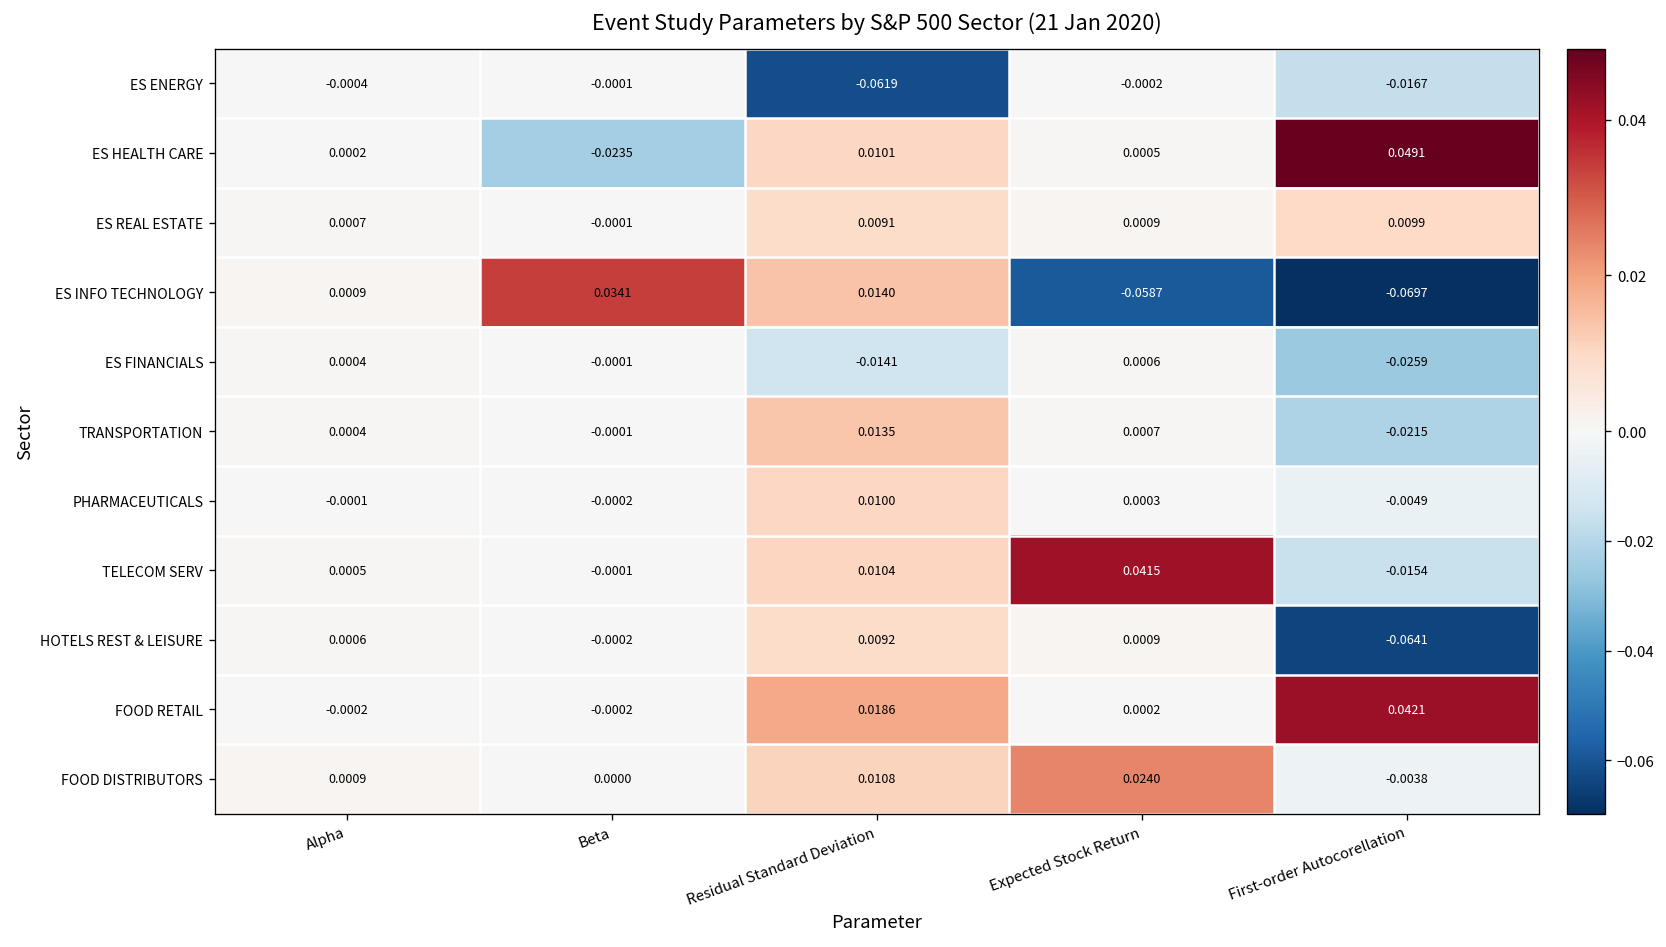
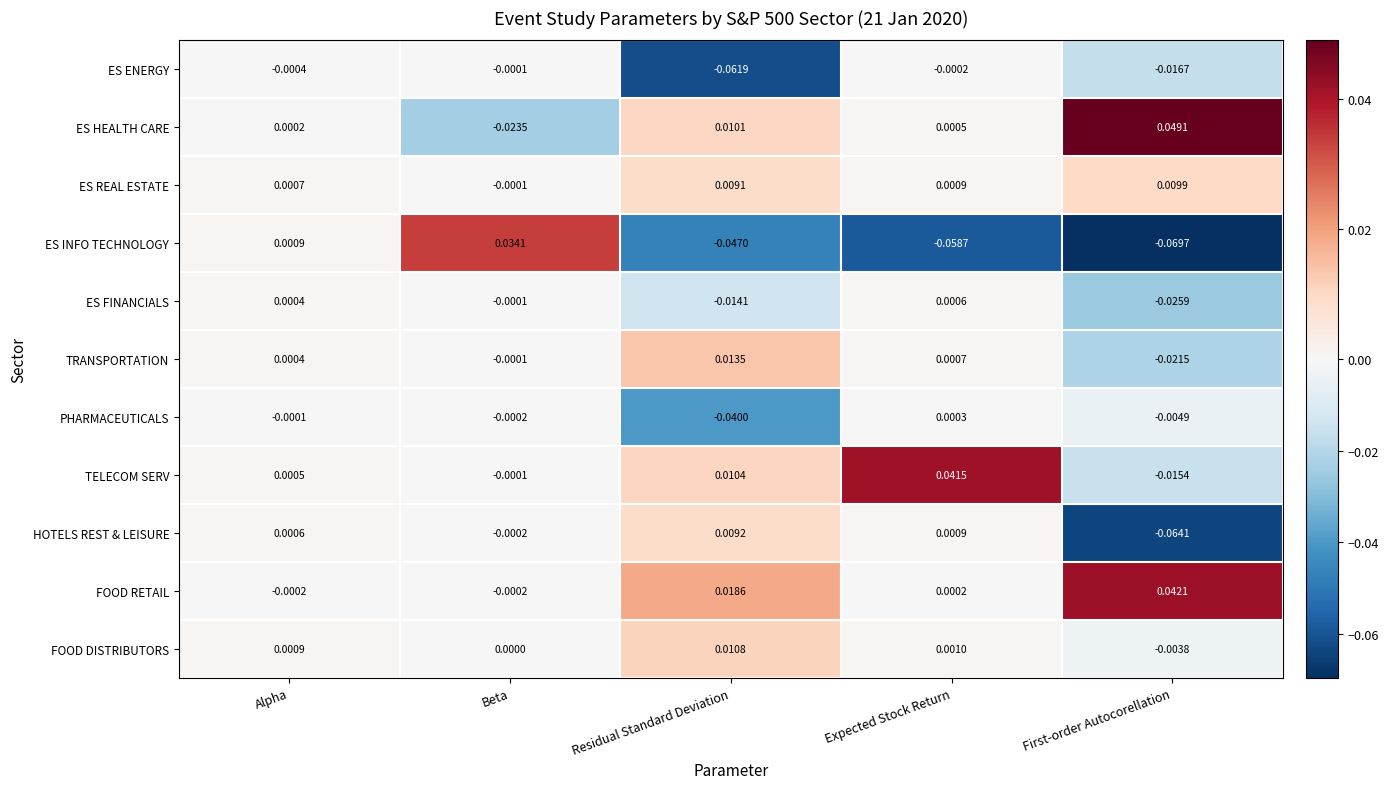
  {
    "ES ENERGY": {
      "Alpha": -0.0004,
      "Beta": -0.0001,
      "Residual Standard Deviation": -0.0619,
      "Expected Stock Return": -0.0002,
      "First-order Autocorellation": -0.0167
    },
    "ES HEALTH CARE": {
      "Alpha": 0.0002,
      "Beta": -0.0235,
      "Residual Standard Deviation": 0.0101,
      "Expected Stock Return": 0.0005,
      "First-order Autocorellation": 0.0491
    },
    "ES REAL ESTATE": {
      "Alpha": 0.0007,
      "Beta": -0.0001,
      "Residual Standard Deviation": 0.0091,
      "Expected Stock Return": 0.0009,
      "First-order Autocorellation": 0.0099
    },
    "ES INFO TECHNOLOGY": {
      "Alpha": 0.0009,
      "Beta": 0.0341,
-     "Residual Standard Deviation": 0.0140,
+     "Residual Standard Deviation": -0.0470,
      "Expected Stock Return": -0.0587,
      "First-order Autocorellation": -0.0697
    },
    "ES FINANCIALS": {
      "Alpha": 0.0004,
      "Beta": -0.0001,
      "Residual Standard Deviation": -0.0141,
      "Expected Stock Return": 0.0006,
      "First-order Autocorellation": -0.0259
    },
    "TRANSPORTATION": {
      "Alpha": 0.0004,
      "Beta": -0.0001,
      "Residual Standard Deviation": 0.0135,
      "Expected Stock Return": 0.0007,
      "First-order Autocorellation": -0.0215
    },
    "PHARMACEUTICALS": {
      "Alpha": -0.0001,
      "Beta": -0.0002,
-     "Residual Standard Deviation": 0.0100,
+     "Residual Standard Deviation": -0.0400,
      "Expected Stock Return": 0.0003,
      "First-order Autocorellation": -0.0049
    },
    "TELECOM SERV": {
      "Alpha": 0.0005,
      "Beta": -0.0001,
      "Residual Standard Deviation": 0.0104,
      "Expected Stock Return": 0.0415,
      "First-order Autocorellation": -0.0154
    },
    "HOTELS REST & LEISURE": {
      "Alpha": 0.0006,
      "Beta": -0.0002,
      "Residual Standard Deviation": 0.0092,
      "Expected Stock Return": 0.0009,
      "First-order Autocorellation": -0.0641
    },
    "FOOD RETAIL": {
      "Alpha": -0.0002,
      "Beta": -0.0002,
      "Residual Standard Deviation": 0.0186,
      "Expected Stock Return": 0.0002,
      "First-order Autocorellation": 0.0421
    },
    "FOOD DISTRIBUTORS": {
      "Alpha": 0.0009,
      "Beta": 0.0000,
      "Residual Standard Deviation": 0.0108,
-     "Expected Stock Return": 0.0240,
+     "Expected Stock Return": 0.0010,
      "First-order Autocorellation": -0.0038
    }
  }
